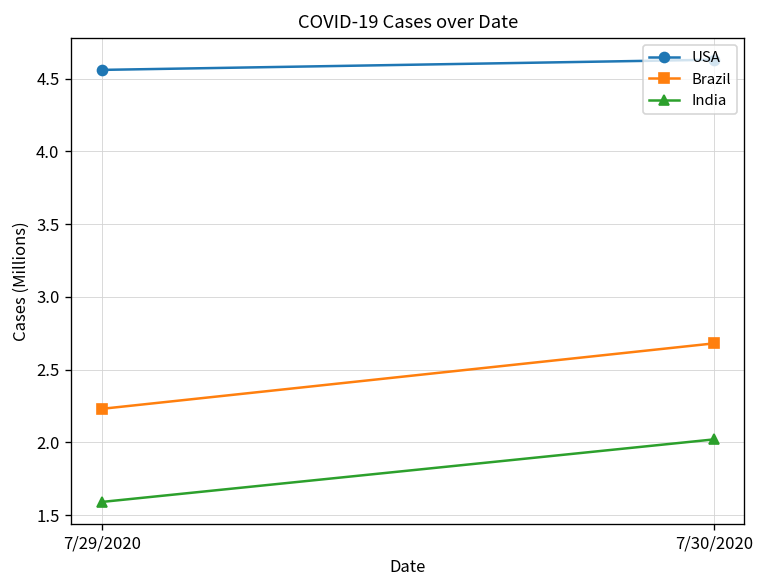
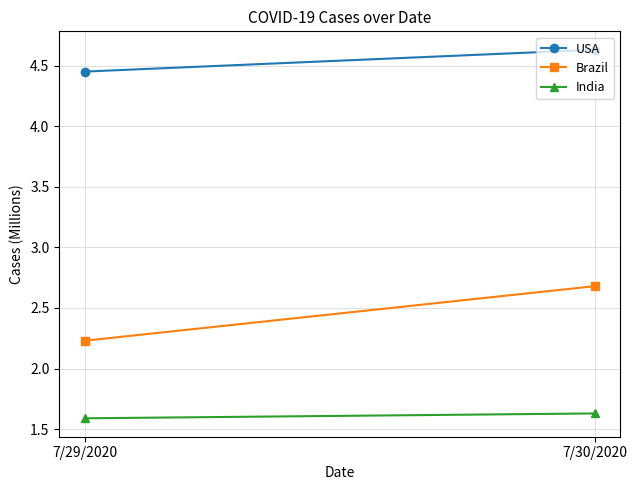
  {
    "USA": {
-     "7/29/2020": 4.56
+     "7/29/2020": 4.45
    },
    "Brazil": {
      "7/29/2020": 2.23,
      "7/30/2020": 2.68
    },
    "India": {
      "7/29/2020": 1.59,
-     "7/30/2020": 2.02
+     "7/30/2020": 1.63
    }
  }
